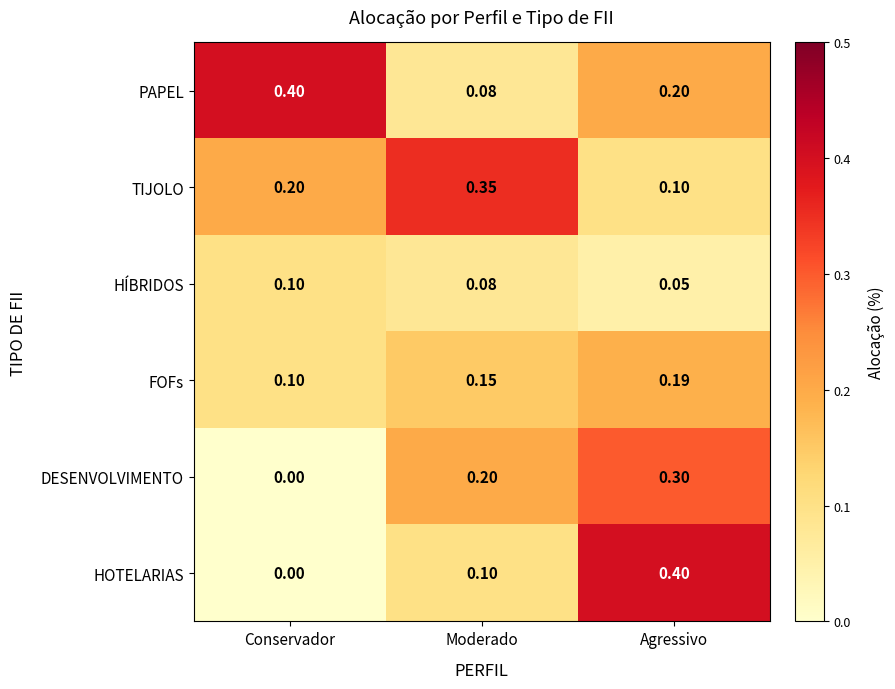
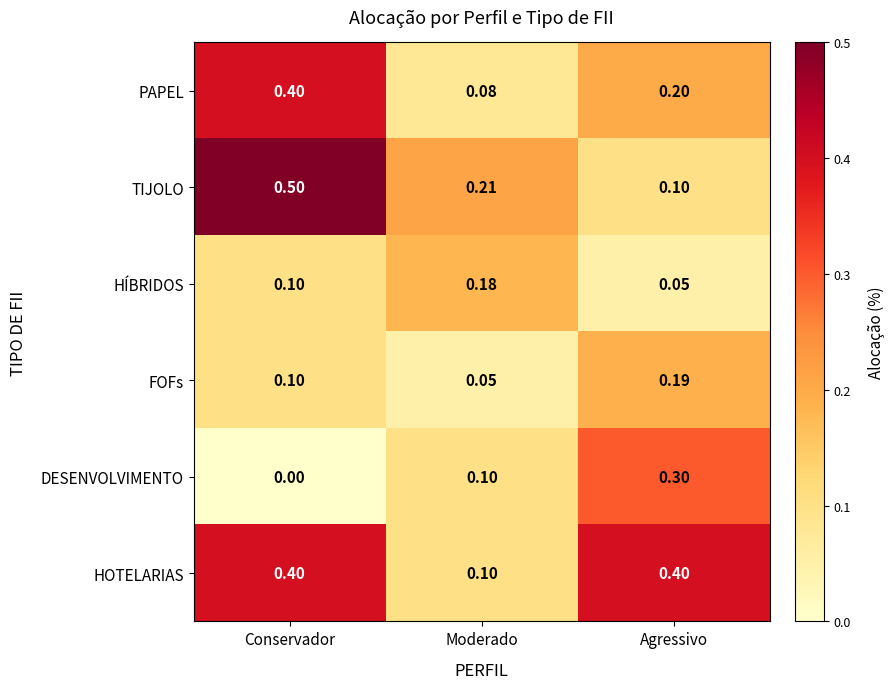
  {
    "PAPEL": {
      "Conservador": 0.40,
      "Moderado": 0.08,
      "Agressivo": 0.20
    },
    "TIJOLO": {
-     "Conservador": 0.20,
-     "Moderado": 0.35,
+     "Conservador": 0.50,
+     "Moderado": 0.21,
      "Agressivo": 0.10
    },
    "HÍBRIDOS": {
      "Conservador": 0.10,
-     "Moderado": 0.08,
+     "Moderado": 0.18,
      "Agressivo": 0.05
    },
    "FOFs": {
      "Conservador": 0.10,
-     "Moderado": 0.15,
+     "Moderado": 0.05,
      "Agressivo": 0.19
    },
    "DESENVOLVIMENTO": {
      "Conservador": 0.00,
-     "Moderado": 0.20,
+     "Moderado": 0.10,
      "Agressivo": 0.30
    },
    "HOTELARIAS": {
-     "Conservador": 0.00,
+     "Conservador": 0.40,
      "Moderado": 0.10,
      "Agressivo": 0.40
    }
  }
